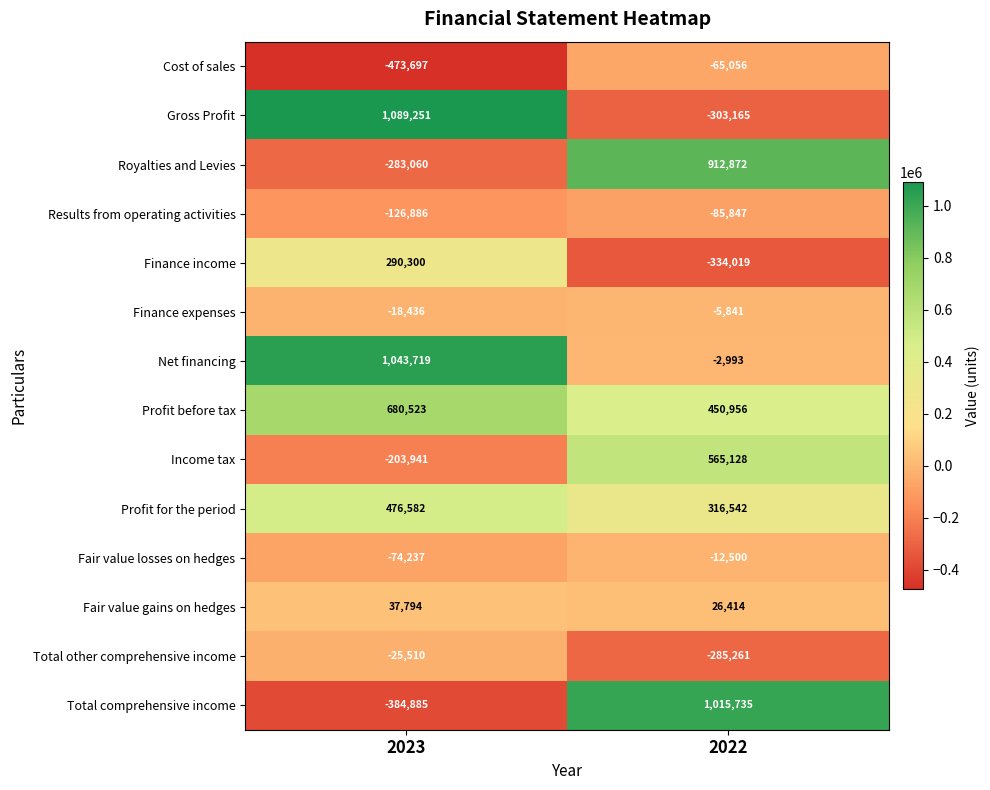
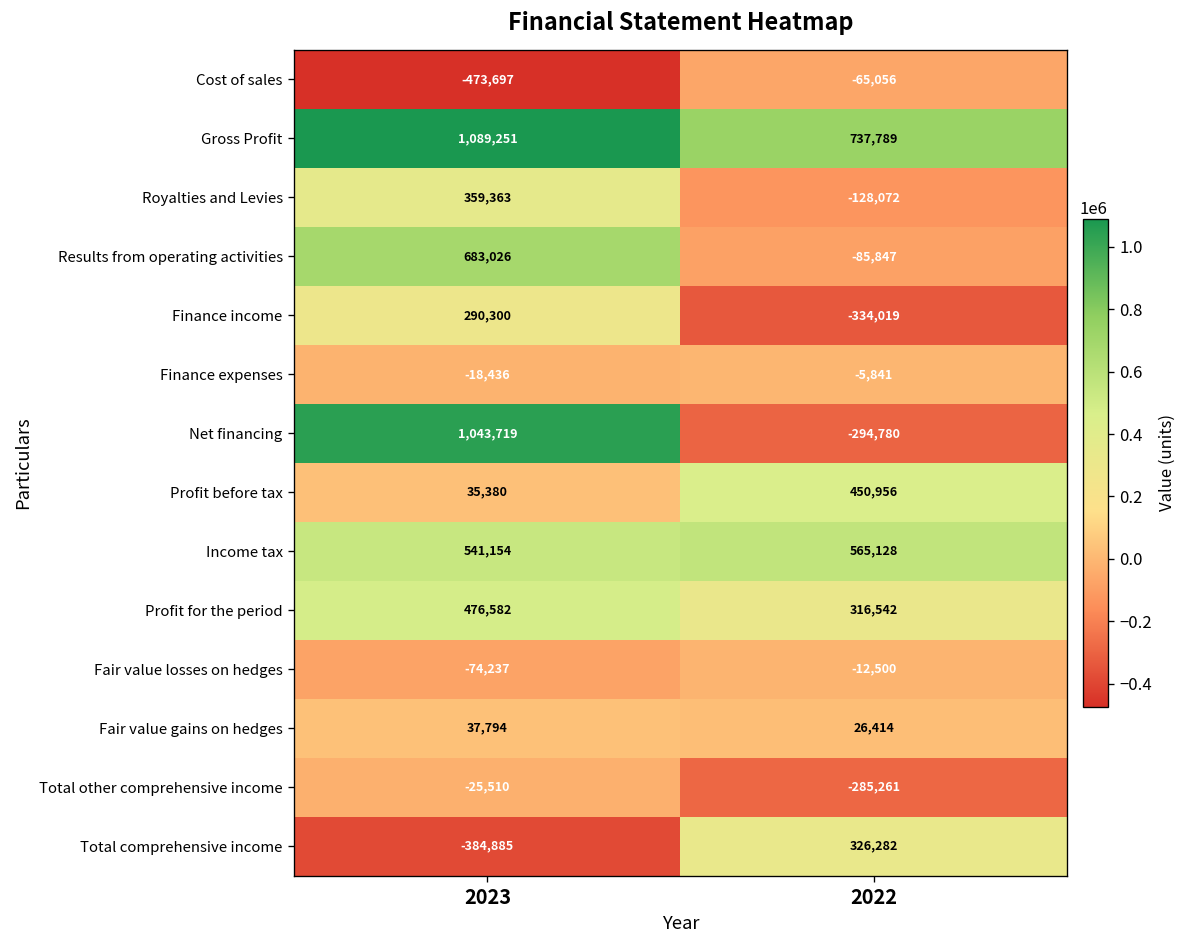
  {
    "Cost of sales": {
      "2023": "-473,697",
      "2022": "-65,056"
    },
    "Gross Profit": {
      "2023": "1,089,251",
-     "2022": "-303,165"
+     "2022": "737,789"
    },
    "Royalties and Levies": {
-     "2023": "-283,060",
-     "2022": "912,872"
+     "2023": "359,363",
+     "2022": "-128,072"
    },
    "Results from operating activities": {
-     "2023": "-126,886",
+     "2023": "683,026",
      "2022": "-85,847"
    },
    "Finance income": {
      "2023": "290,300",
      "2022": "-334,019"
    },
    "Finance expenses": {
      "2023": "-18,436",
      "2022": "-5,841"
    },
    "Net financing": {
      "2023": "1,043,719",
-     "2022": "-2,993"
+     "2022": "-294,780"
    },
    "Profit before tax": {
-     "2023": "680,523",
+     "2023": "35,380",
      "2022": "450,956"
    },
    "Income tax": {
-     "2023": "-203,941",
+     "2023": "541,154",
      "2022": "565,128"
    },
    "Profit for the period": {
      "2023": "476,582",
      "2022": "316,542"
    },
    "Fair value losses on hedges": {
      "2023": "-74,237",
      "2022": "-12,500"
    },
    "Fair value gains on hedges": {
      "2023": "37,794",
      "2022": "26,414"
    },
    "Total other comprehensive income": {
      "2023": "-25,510",
      "2022": "-285,261"
    },
    "Total comprehensive income": {
      "2023": "-384,885",
-     "2022": "1,015,735"
+     "2022": "326,282"
    }
  }
